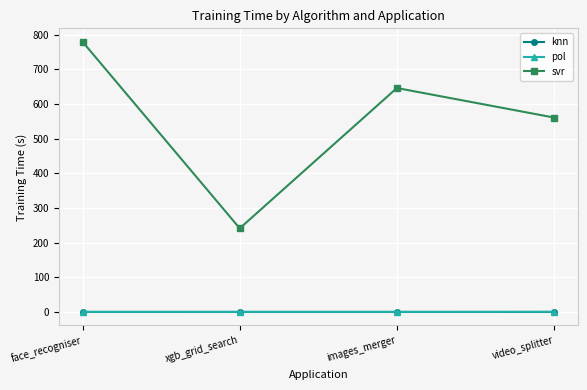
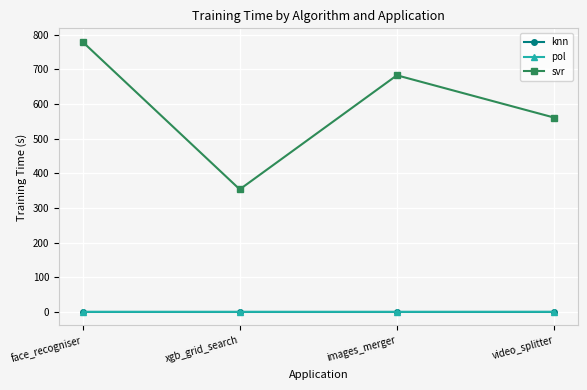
  {
    "pol": {
      "face_recogniser": 0,
      "xgb_grid_search": 0,
      "images_merger": 0,
      "video_splitter": 0
    },
    "svr": {
      "face_recogniser": 780,
-     "xgb_grid_search": 240,
-     "images_merger": 650,
+     "xgb_grid_search": 350,
+     "images_merger": 680,
      "video_splitter": 560
    }
  }
